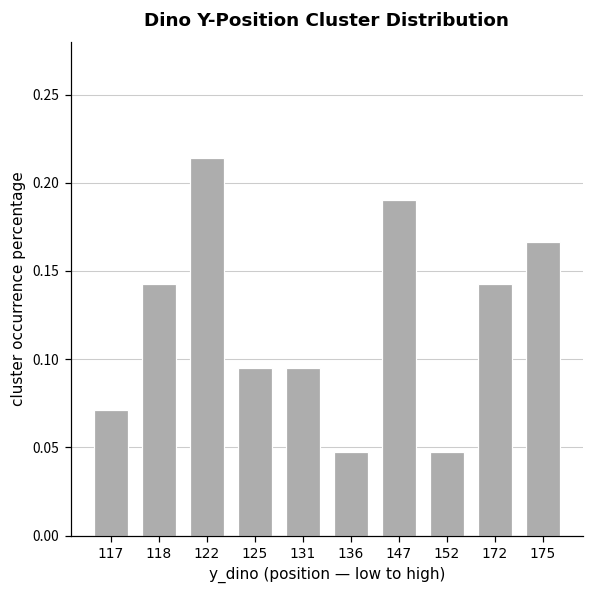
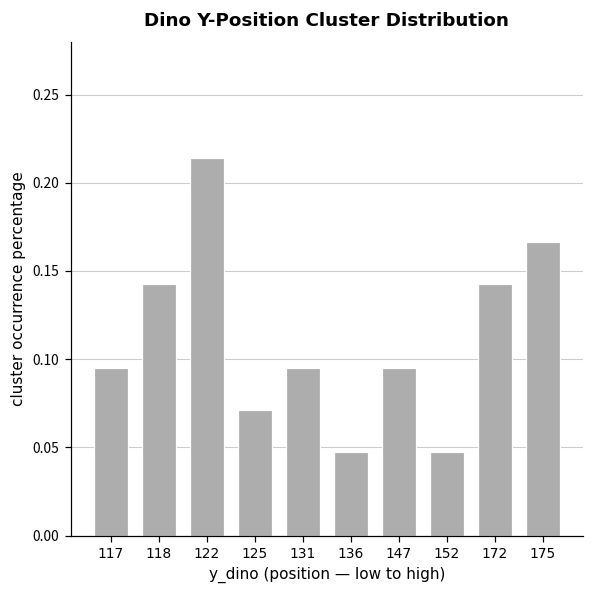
  {
-   "117": 0.071,
+   "117": 0.095,
    "118": 0.143,
    "122": 0.214,
-   "125": 0.095,
+   "125": 0.071,
    "131": 0.095,
    "136": 0.048,
-   "147": 0.190,
+   "147": 0.095,
    "152": 0.048,
    "172": 0.143,
    "175": 0.167
  }
